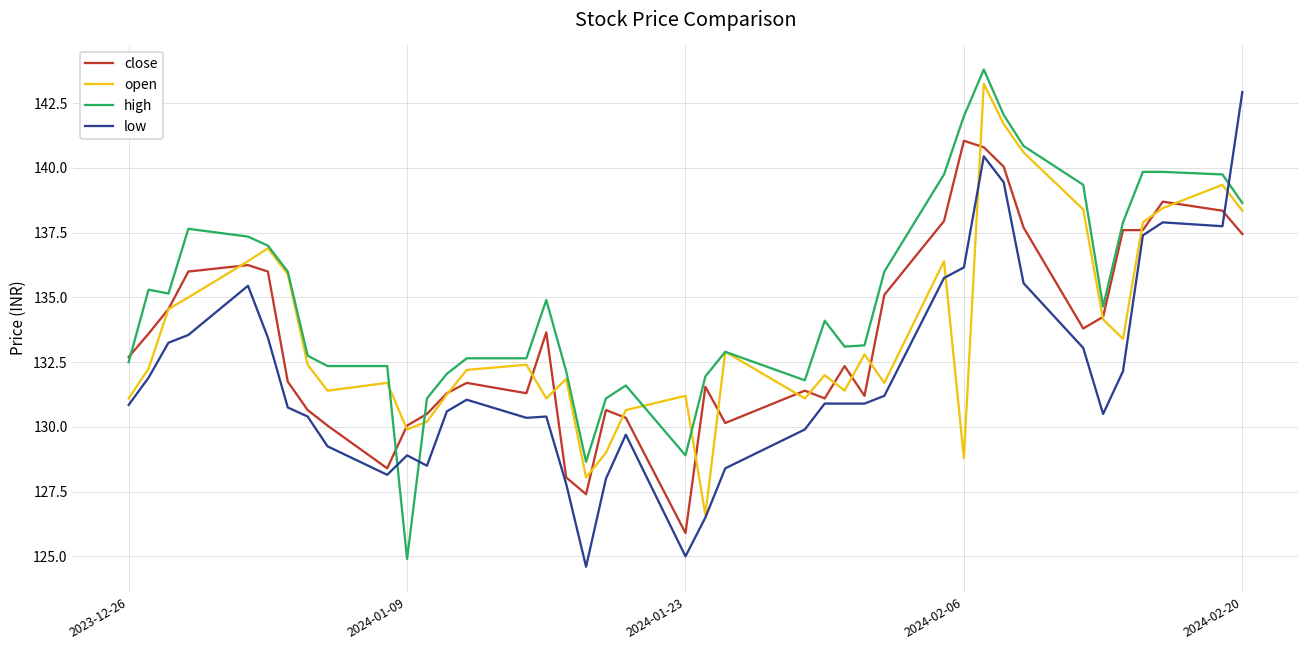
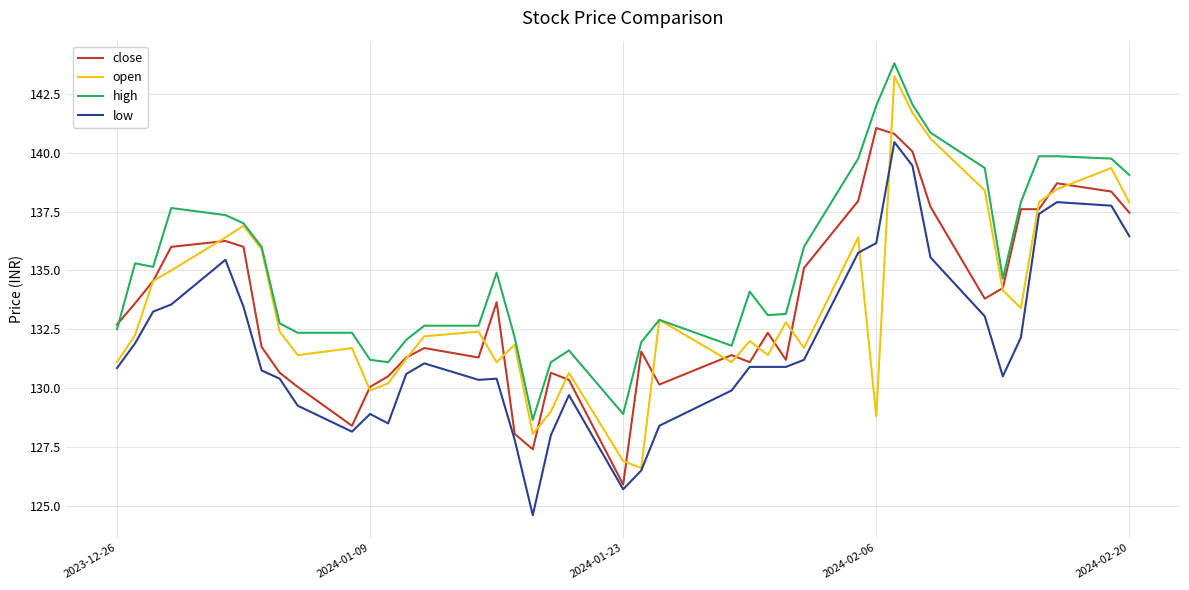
  {
    "close": {
      "2023-12-26": 132.7,
      "2024-01-09": 130.1,
      "2024-01-23": 125.9,
      "2024-02-06": 141.1,
      "2024-02-20": 137.5
    },
    "open": {
      "2023-12-26": 131.1,
      "2024-01-09": 129.9,
-     "2024-01-23": 131.2,
+     "2024-01-23": 126.9,
      "2024-02-06": 128.8,
-     "2024-02-20": 138.4
+     "2024-02-20": 137.9
    },
    "high": {
      "2023-12-26": 132.5,
-     "2024-01-09": 124.9,
+     "2024-01-09": 131.2,
      "2024-01-23": 128.9,
      "2024-02-06": 142.0,
-     "2024-02-20": 138.7
+     "2024-02-20": 139.1
    },
    "low": {
      "2023-12-26": 130.9,
      "2024-01-09": 128.9,
-     "2024-01-23": 125.0,
+     "2024-01-23": 125.7,
      "2024-02-06": 136.2,
-     "2024-02-20": 142.9
+     "2024-02-20": 136.5
    }
  }
